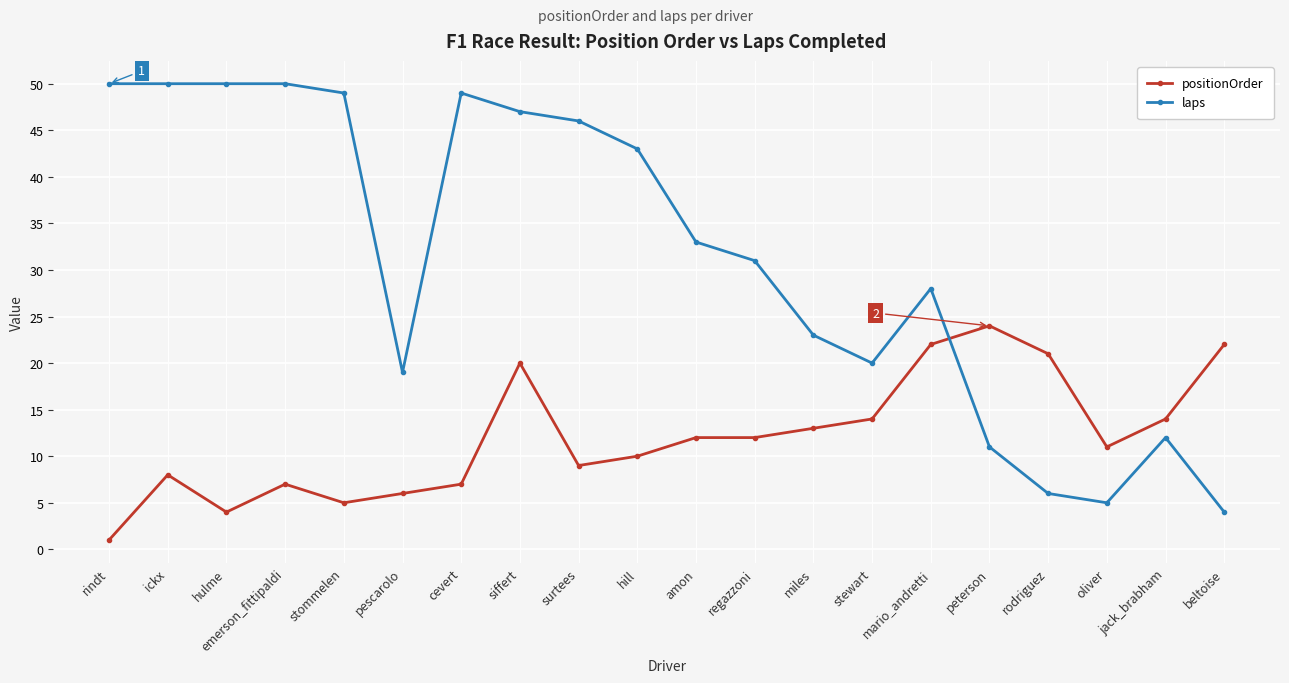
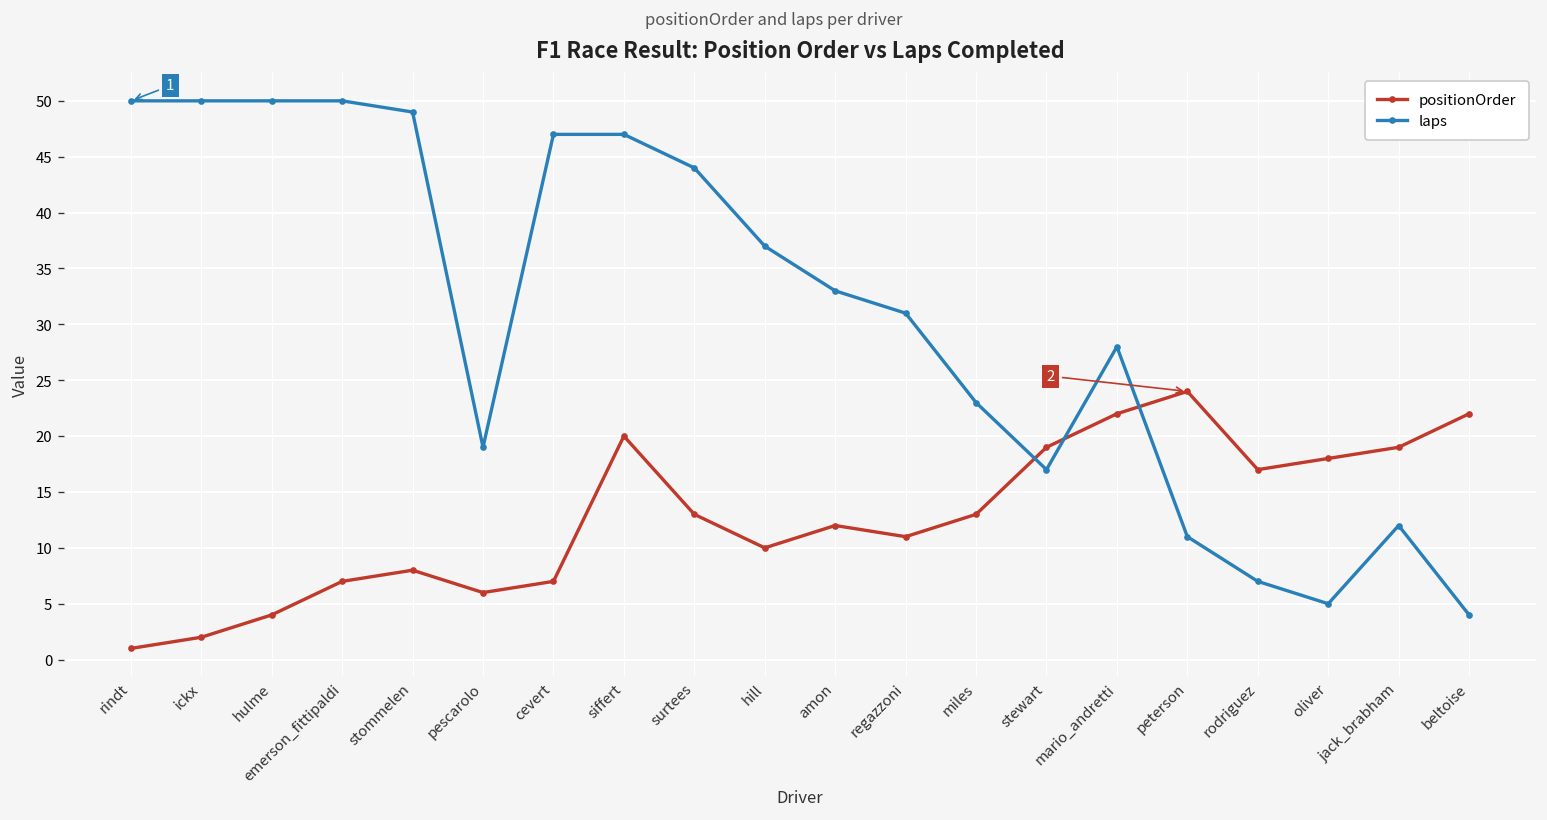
  {
    "positionOrder": {
      "rindt": 1,
-     "ickx": 8,
+     "ickx": 2,
      "hulme": 4,
      "emerson_fittipaldi": 7,
-     "stommelen": 5,
+     "stommelen": 8,
      "pescarolo": 6,
      "cevert": 7,
      "siffert": 20,
-     "surtees": 9,
+     "surtees": 13,
      "hill": 10,
      "amon": 12,
-     "regazzoni": 12,
+     "regazzoni": 11,
      "miles": 13,
-     "stewart": 14,
+     "stewart": 19,
      "mario_andretti": 22,
      "peterson": 24,
-     "rodriguez": 21,
-     "oliver": 11,
-     "jack_brabham": 14,
+     "rodriguez": 17,
+     "oliver": 18,
+     "jack_brabham": 19,
      "beltoise": 22
    },
    "laps": {
      "rindt": 50,
      "ickx": 50,
      "hulme": 50,
      "emerson_fittipaldi": 50,
      "stommelen": 49,
      "pescarolo": 19,
-     "cevert": 49,
+     "cevert": 47,
      "siffert": 47,
-     "surtees": 46,
-     "hill": 43,
+     "surtees": 44,
+     "hill": 37,
      "amon": 33,
      "regazzoni": 31,
      "miles": 23,
-     "stewart": 20,
+     "stewart": 17,
      "mario_andretti": 28,
      "peterson": 11,
-     "rodriguez": 6,
+     "rodriguez": 7,
      "oliver": 5,
      "jack_brabham": 12,
      "beltoise": 4
    }
  }
